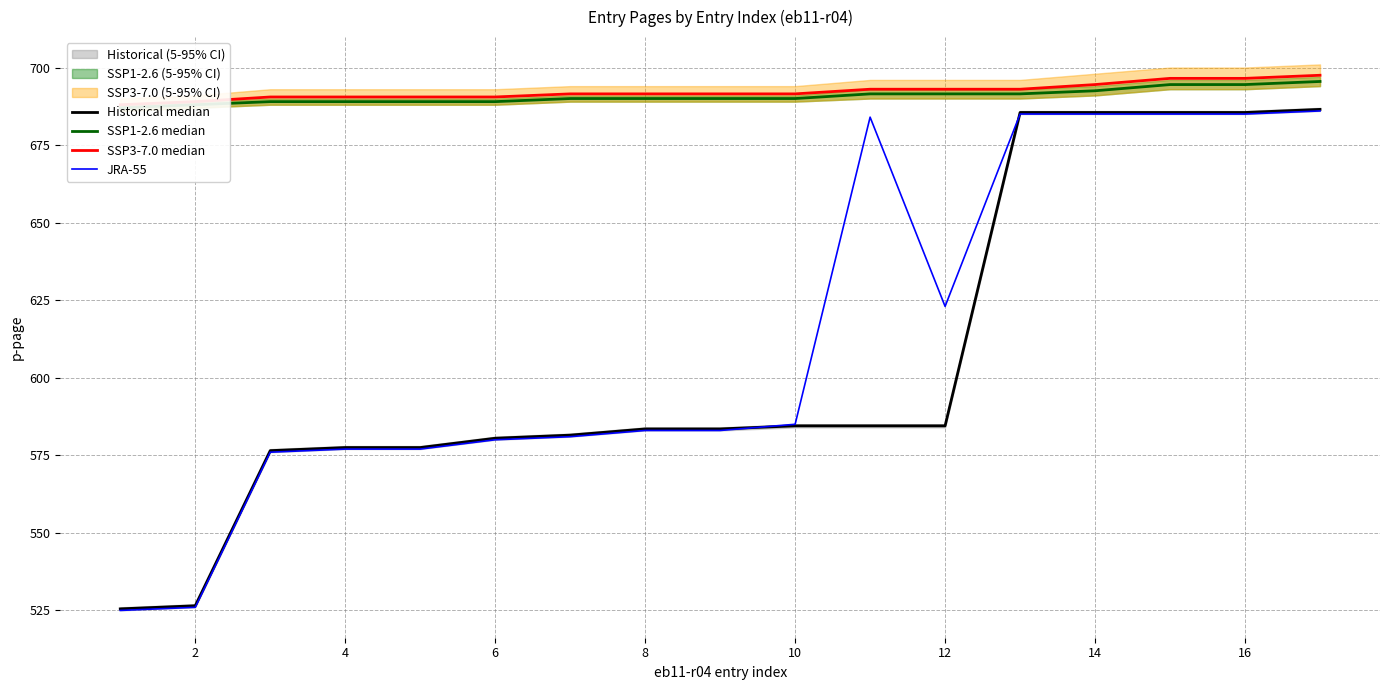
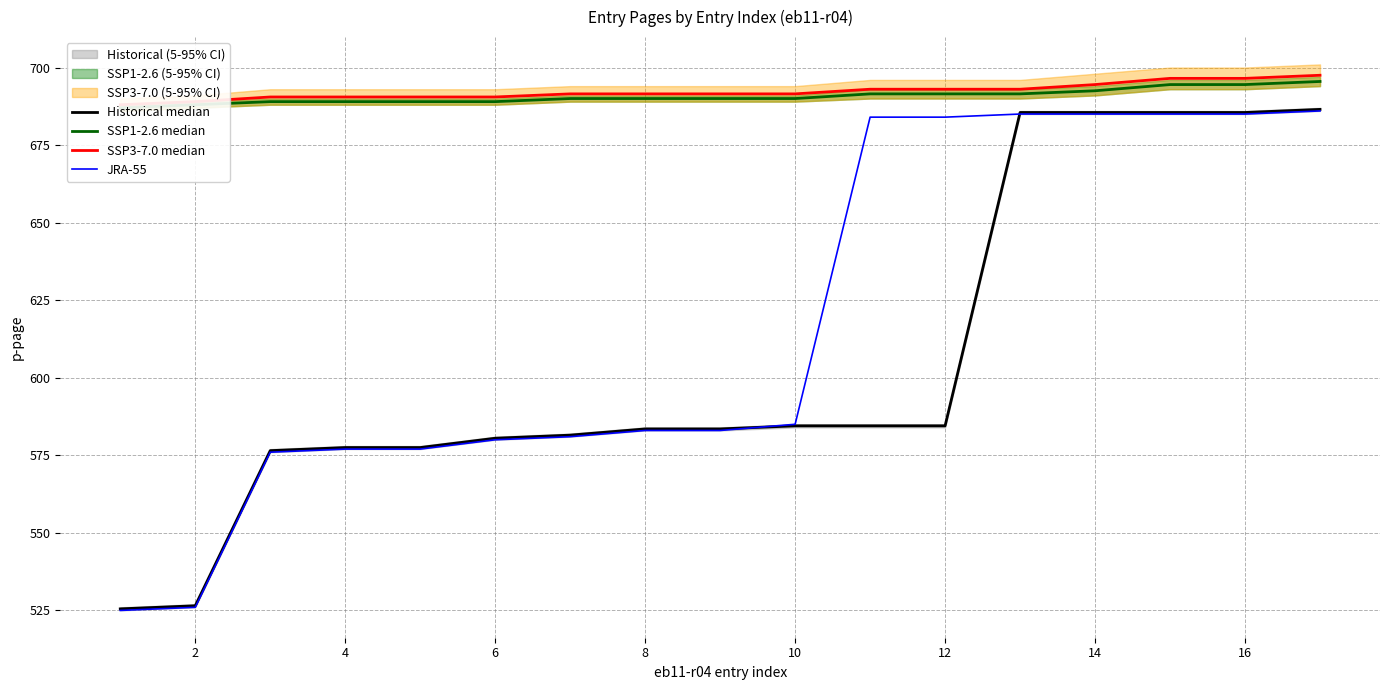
  {
    "JRA-55": {
-     "12": 623
+     "12": 684
    }
  }
